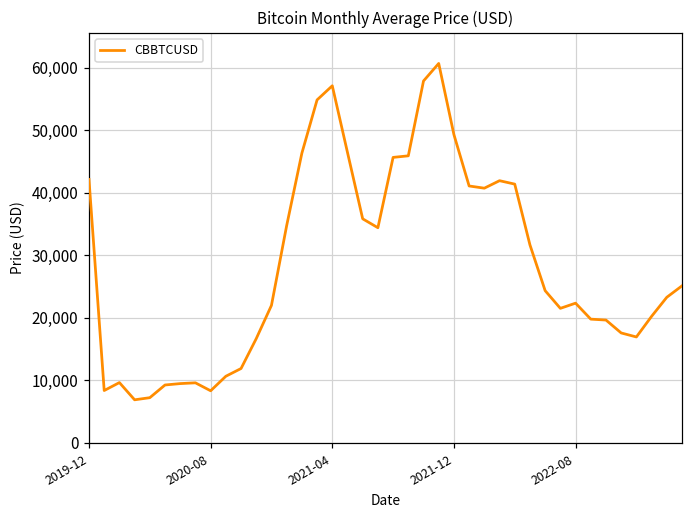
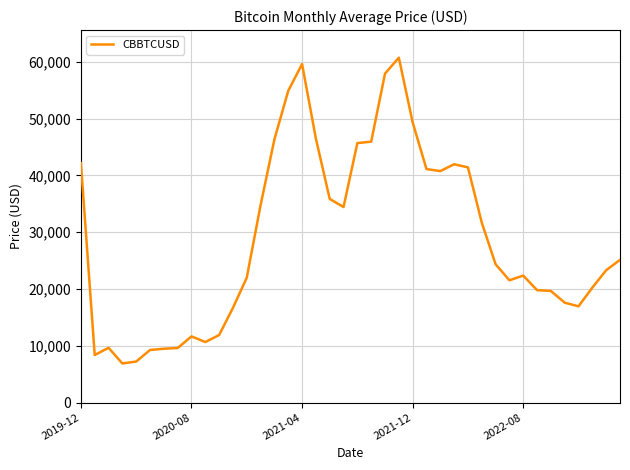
  {
    "2019-12": "42,000",
-   "2020-08": "8,000",
-   "2021-04": "57,000",
+   "2020-08": "12,000",
+   "2021-04": "60,000",
    "2021-12": "49,000",
    "2022-08": "22,000"
  }
